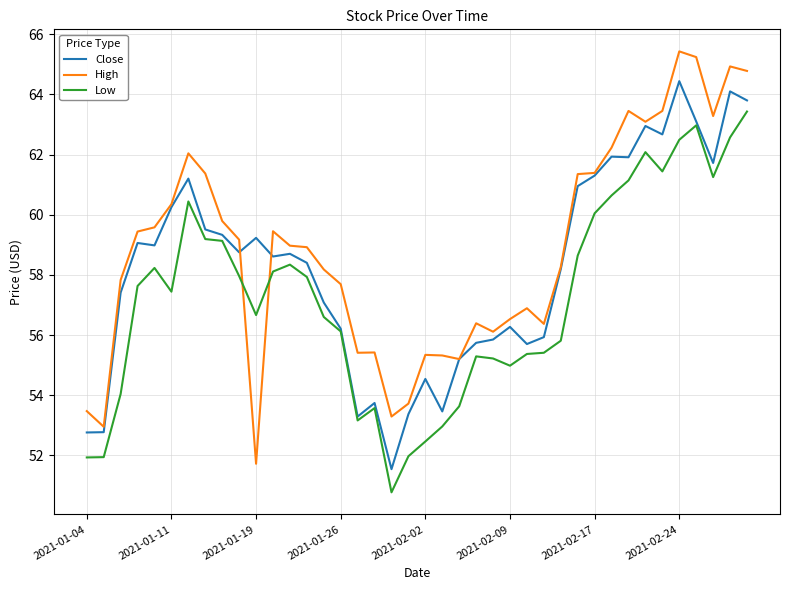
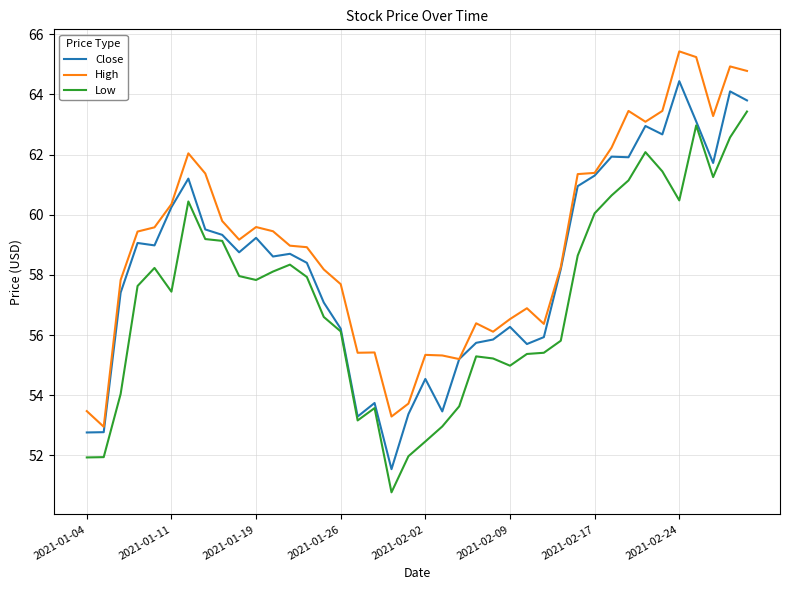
  {
    "Close": {
      "2021-01-04": 52.8,
      "2021-01-11": 60.3,
      "2021-01-19": 59.2,
      "2021-01-26": 56.2,
      "2021-02-02": 54.5,
      "2021-02-09": 56.3,
      "2021-02-17": 61.3,
      "2021-02-24": 64.4
    },
    "High": {
      "2021-01-04": 53.5,
      "2021-01-11": 60.3,
-     "2021-01-19": 51.7,
+     "2021-01-19": 59.6,
      "2021-01-26": 57.7,
      "2021-02-02": 55.3,
      "2021-02-09": 56.5,
      "2021-02-17": 61.4,
      "2021-02-24": 65.4
    },
    "Low": {
      "2021-01-04": 51.9,
      "2021-01-11": 57.4,
-     "2021-01-19": 56.7,
+     "2021-01-19": 57.8,
      "2021-01-26": 56.1,
      "2021-02-02": 52.5,
      "2021-02-09": 55.0,
      "2021-02-17": 60.0,
-     "2021-02-24": 62.5
+     "2021-02-24": 60.5
    }
  }
